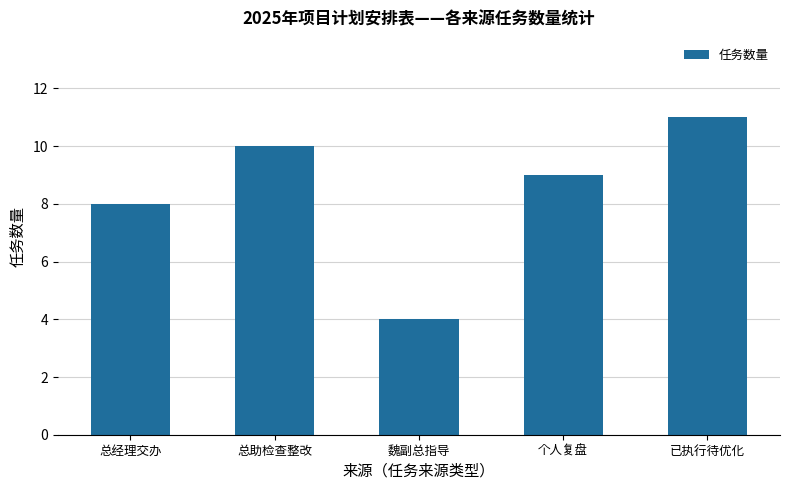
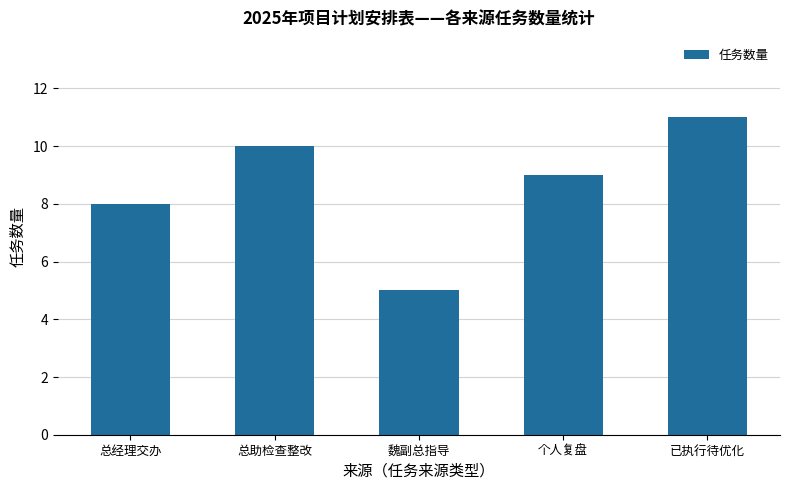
  {
    "总经理交办": 8,
    "总助检查整改": 10,
-   "魏副总指导": 4,
+   "魏副总指导": 5,
    "个人复盘": 9,
    "已执行待优化": 11
  }
